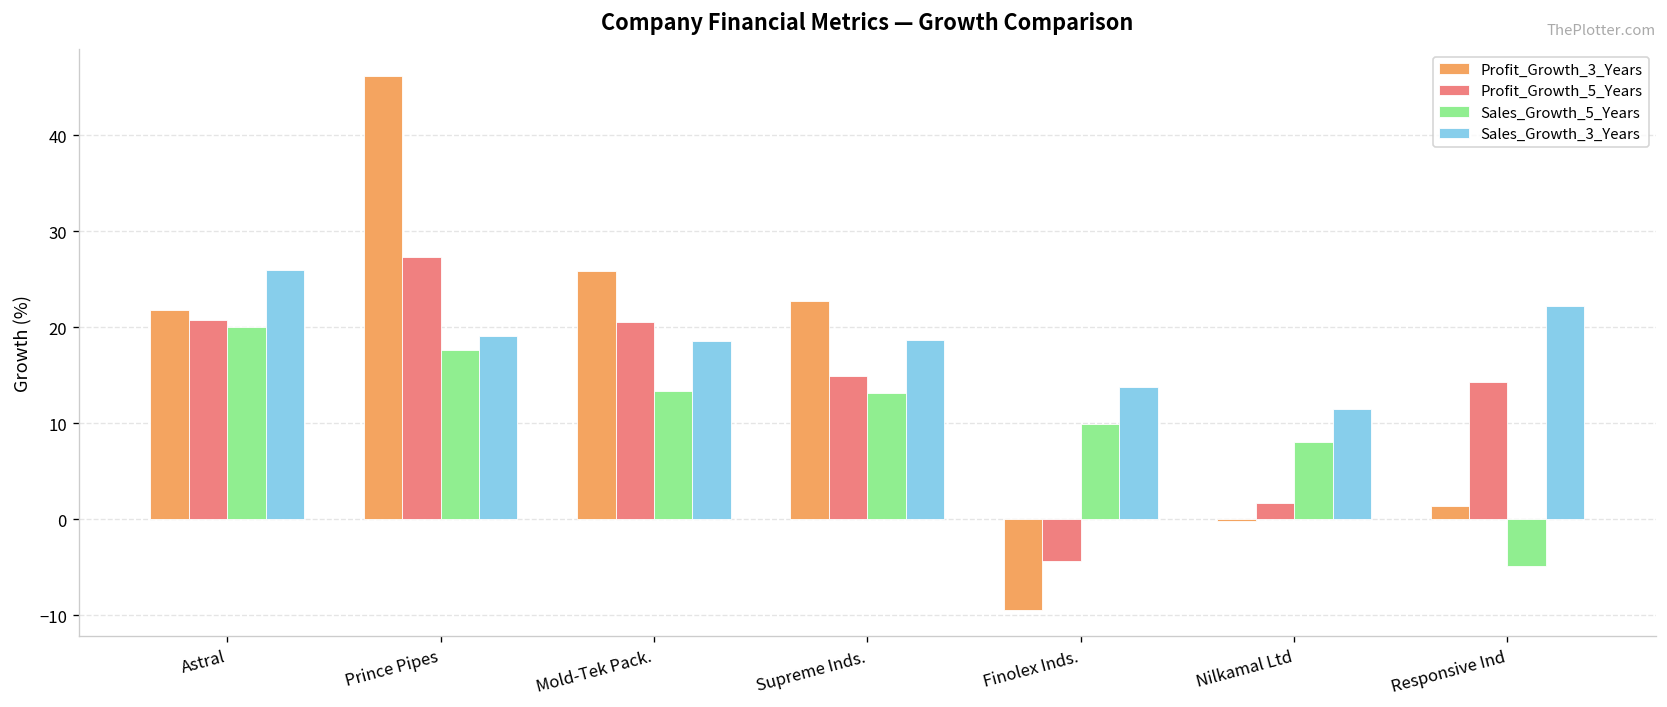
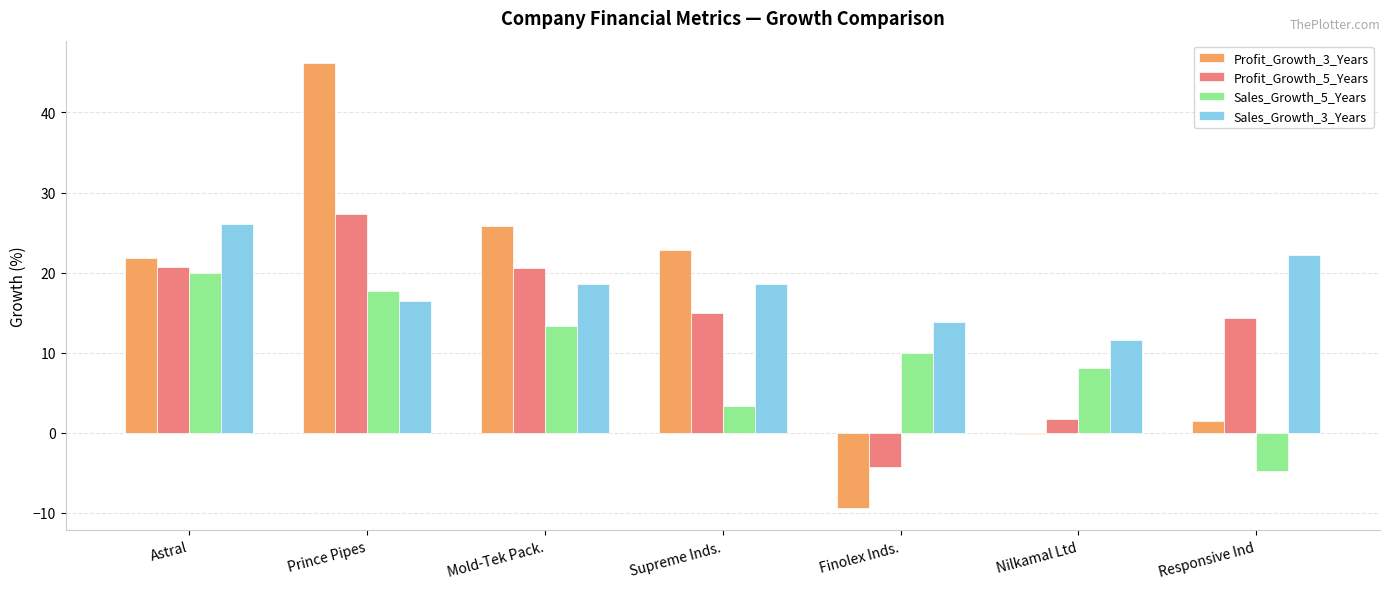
  {
    "Sales_Growth_5_Years": {
      "Astral": 20,
      "Prince Pipes": 18,
      "Mold-Tek Pack.": 13,
-     "Supreme Inds.": 13,
+     "Supreme Inds.": 3,
      "Finolex Inds.": 10,
      "Nilkamal Ltd": 8,
      "Responsive Ind": -5
    },
    "Sales_Growth_3_Years": {
      "Astral": 26,
-     "Prince Pipes": 19,
+     "Prince Pipes": 16,
      "Mold-Tek Pack.": 19,
      "Supreme Inds.": 19,
      "Finolex Inds.": 14,
      "Nilkamal Ltd": 12,
      "Responsive Ind": 22
    }
  }
